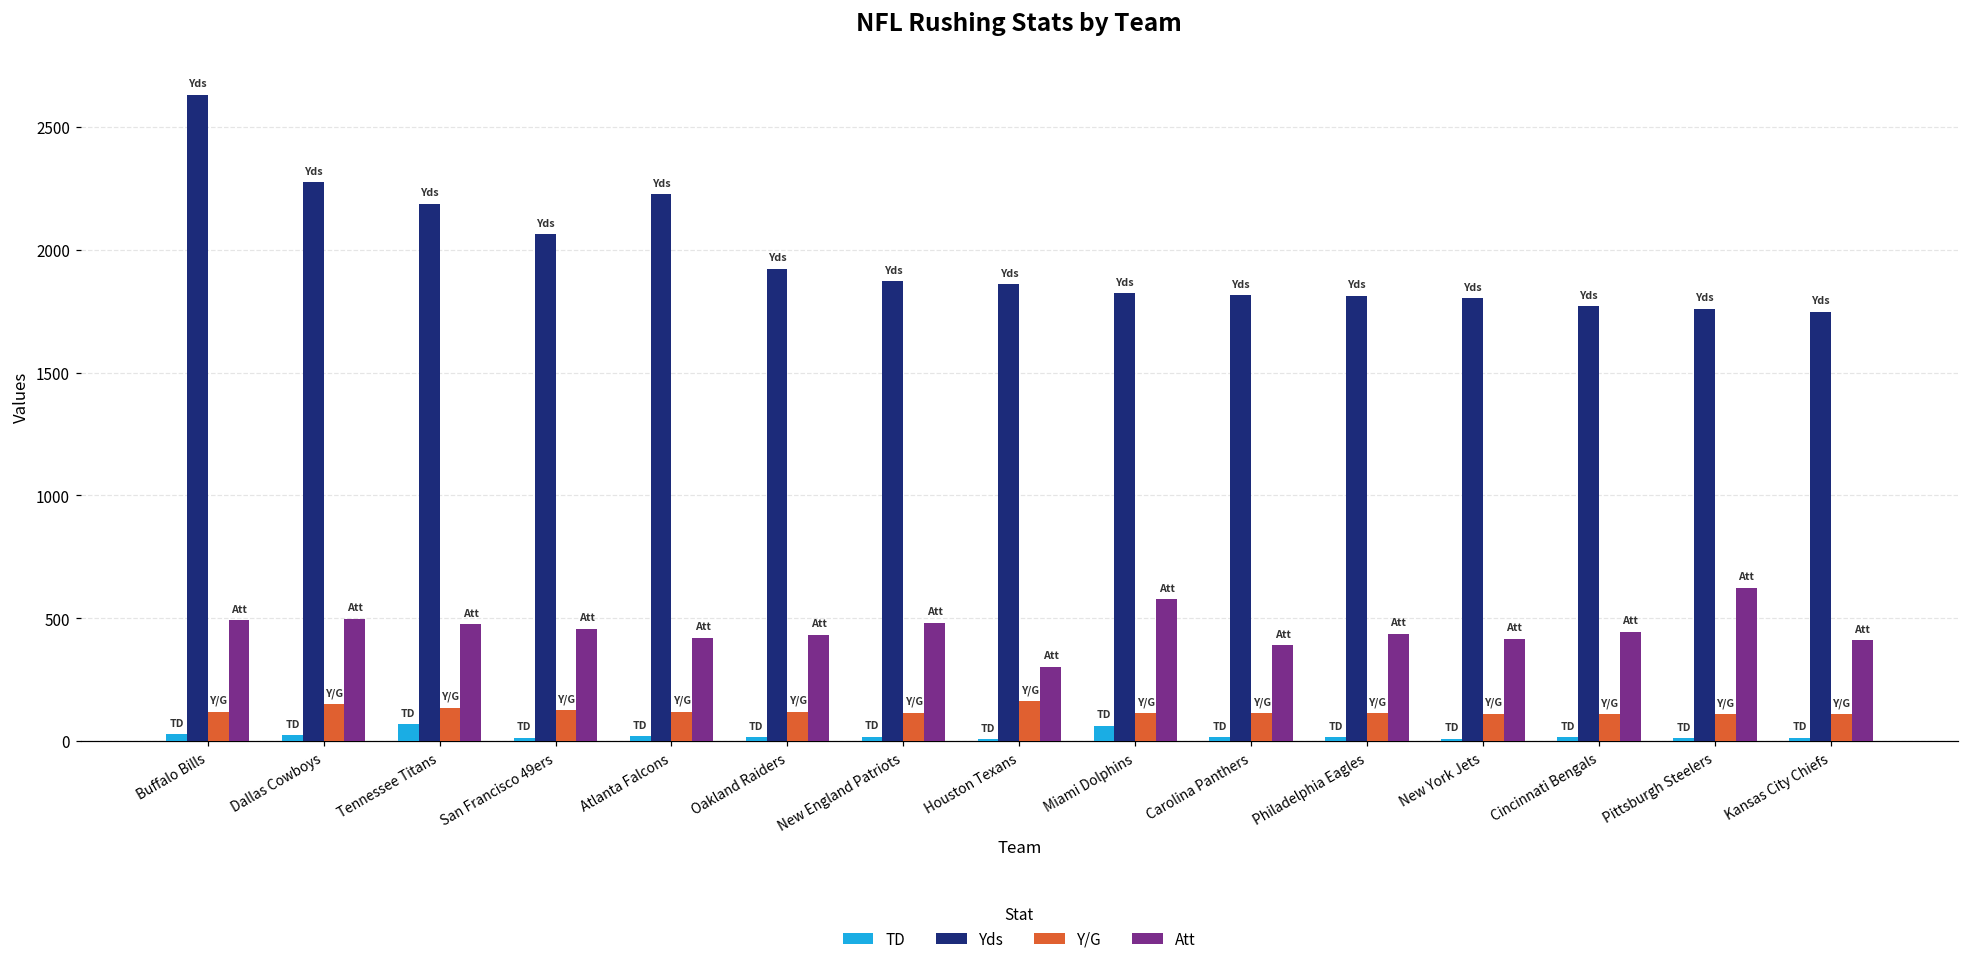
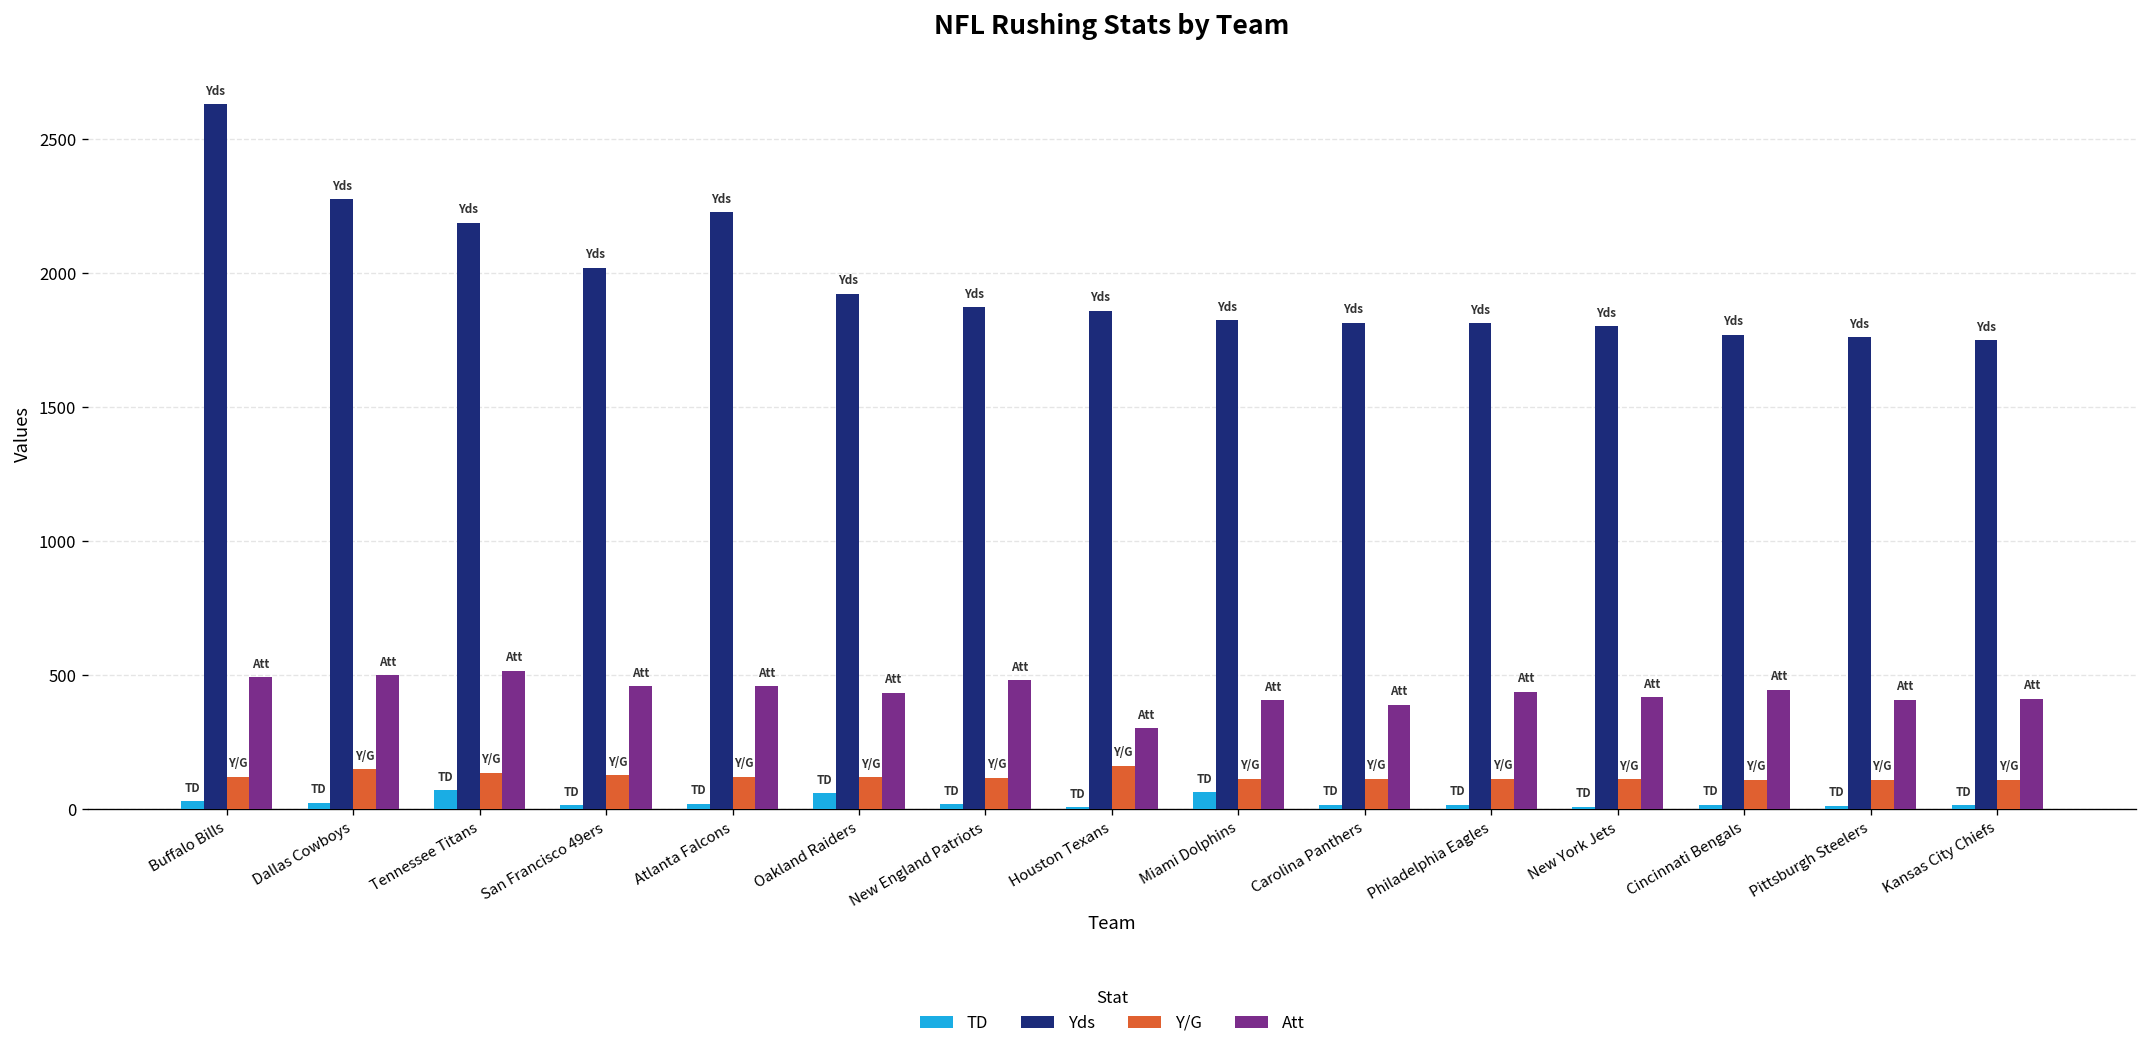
  {
    "TD": {
      "Buffalo Bills": 30,
      "Dallas Cowboys": 20,
      "Tennessee Titans": 70,
      "San Francisco 49ers": 20,
      "Atlanta Falcons": 20,
-     "Oakland Raiders": 20,
+     "Oakland Raiders": 60,
      "New England Patriots": 20,
      "Miami Dolphins": 60,
      "Carolina Panthers": 20,
      "Philadelphia Eagles": 20,
      "Cincinnati Bengals": 20,
      "Pittsburgh Steelers": 10,
      "Kansas City Chiefs": 20
    },
    "Yds": {
      "Buffalo Bills": 2630,
      "Dallas Cowboys": 2270,
      "Tennessee Titans": 2190,
-     "San Francisco 49ers": 2060,
+     "San Francisco 49ers": 2020,
      "Atlanta Falcons": 2230,
      "Oakland Raiders": 1920,
      "New England Patriots": 1870,
      "Houston Texans": 1860,
      "Miami Dolphins": 1820,
      "Carolina Panthers": 1810,
      "Philadelphia Eagles": 1810,
      "New York Jets": 1800,
      "Cincinnati Bengals": 1770,
      "Pittsburgh Steelers": 1760,
      "Kansas City Chiefs": 1750
    },
    "Y/G": {
      "Buffalo Bills": 120,
      "Dallas Cowboys": 150,
      "Tennessee Titans": 140,
      "San Francisco 49ers": 130,
      "Atlanta Falcons": 120,
      "Oakland Raiders": 120,
      "New England Patriots": 120,
      "Houston Texans": 160,
      "Miami Dolphins": 110,
      "Carolina Panthers": 110,
      "Philadelphia Eagles": 110,
      "New York Jets": 110,
      "Cincinnati Bengals": 110,
      "Pittsburgh Steelers": 110,
      "Kansas City Chiefs": 110
    },
    "Att": {
      "Buffalo Bills": 490,
      "Dallas Cowboys": 500,
-     "Tennessee Titans": 480,
+     "Tennessee Titans": 520,
      "San Francisco 49ers": 460,
-     "Atlanta Falcons": 420,
+     "Atlanta Falcons": 460,
      "Oakland Raiders": 430,
      "New England Patriots": 480,
      "Houston Texans": 300,
-     "Miami Dolphins": 580,
+     "Miami Dolphins": 410,
      "Carolina Panthers": 390,
      "Philadelphia Eagles": 440,
      "New York Jets": 420,
      "Cincinnati Bengals": 450,
-     "Pittsburgh Steelers": 630,
+     "Pittsburgh Steelers": 410,
      "Kansas City Chiefs": 410
    }
  }
